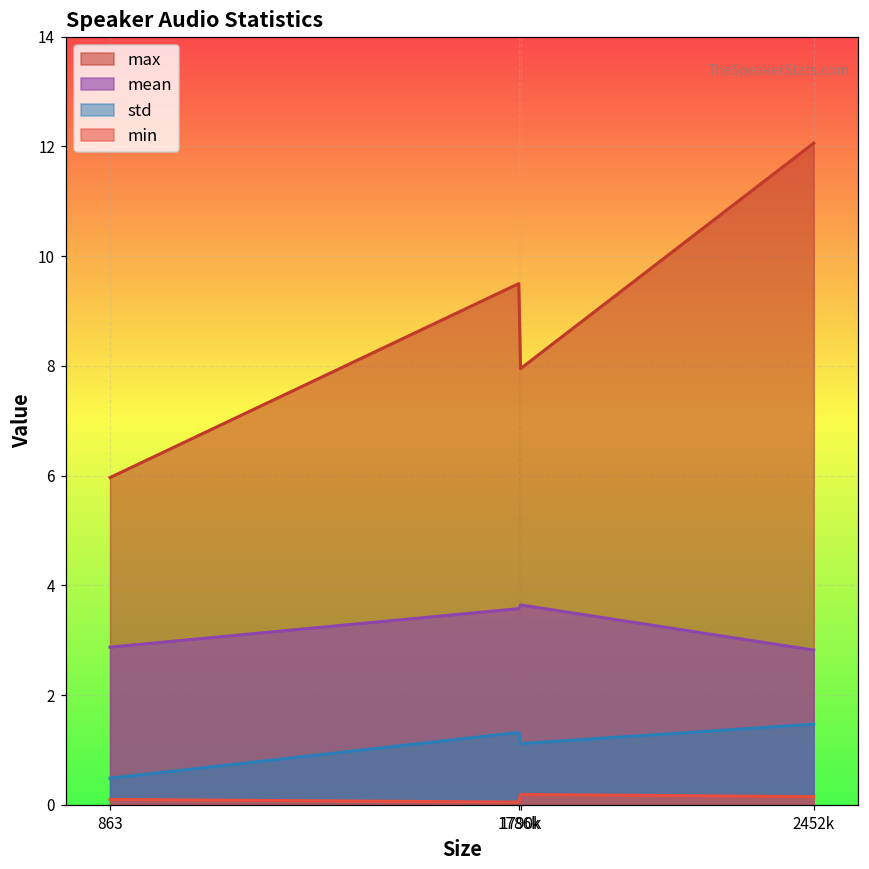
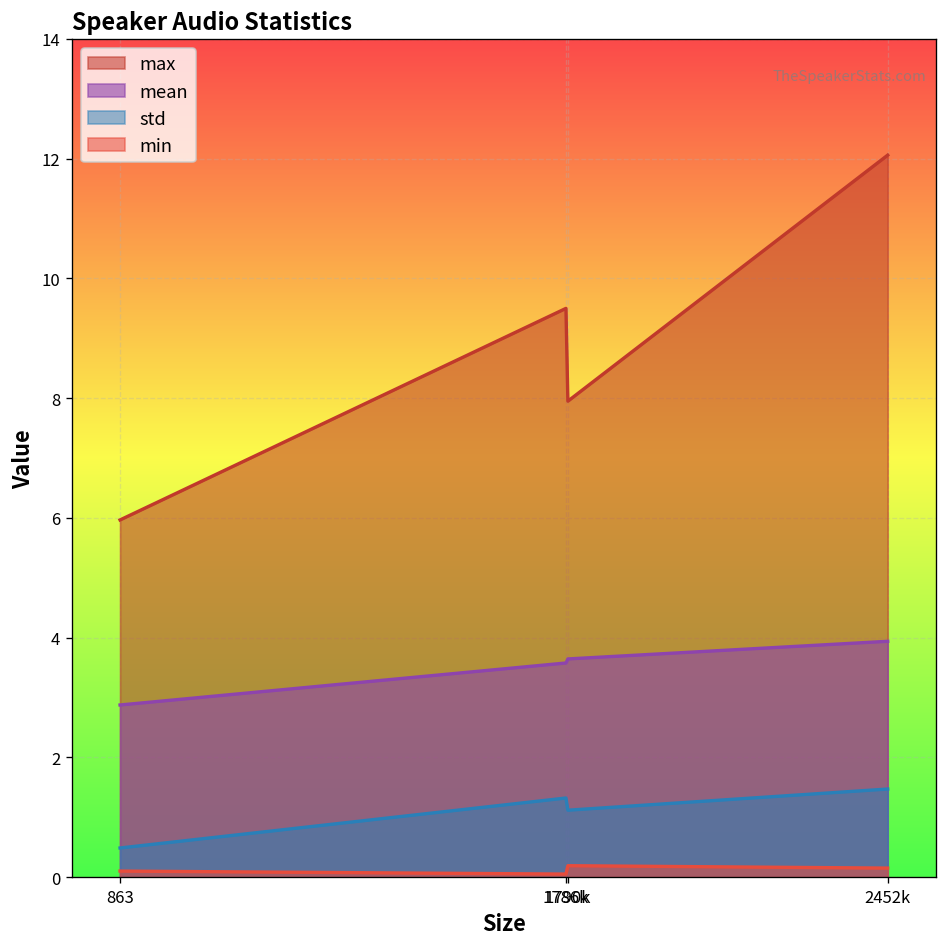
  {
    "mean": {
      "863": 2.9,
-     "2452k": 2.8
+     "2452k": 3.9
    },
    "std": {
      "863": 0.5,
      "2452k": 1.5
    }
  }
